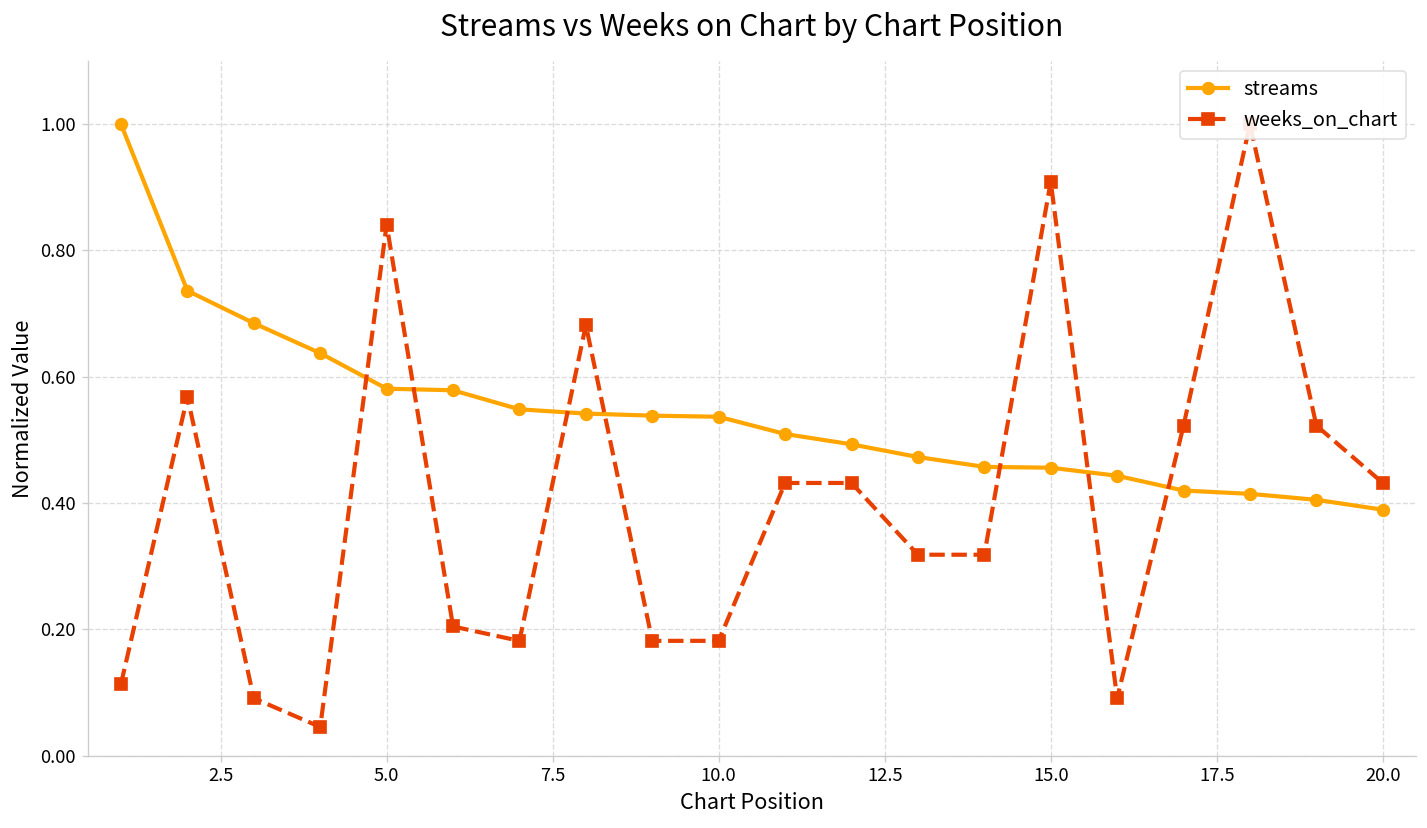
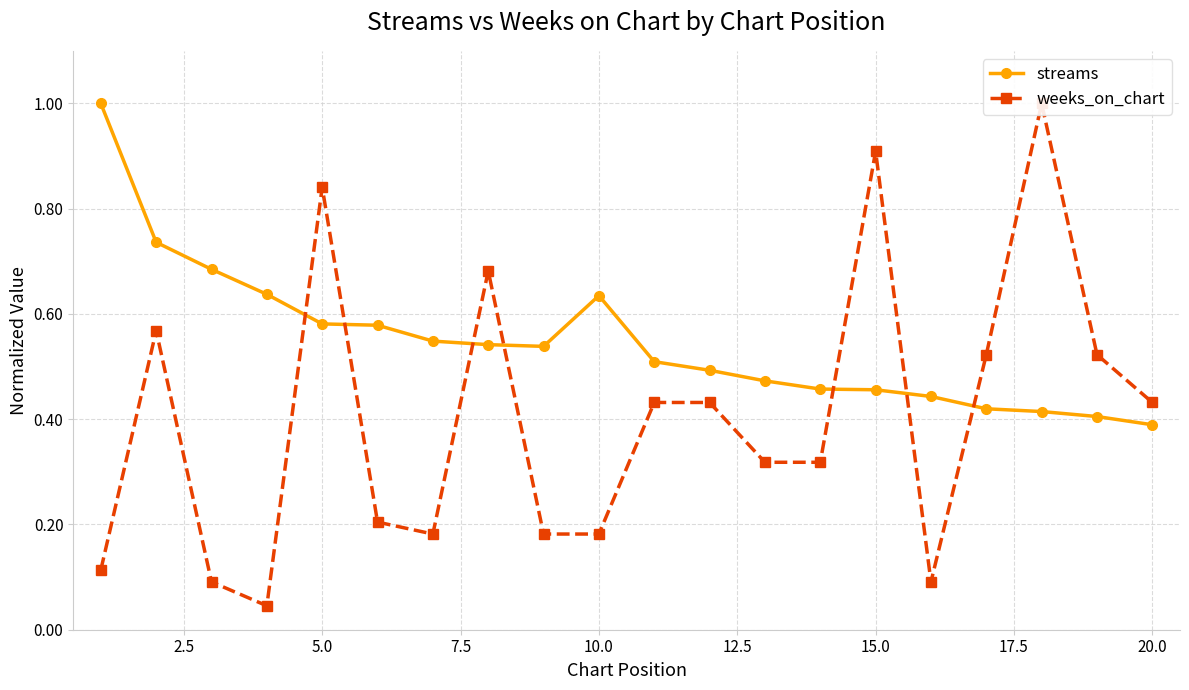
  {
    "streams": {
      "5.0": 0.58,
-     "10.0": 0.54,
+     "10.0": 0.63,
      "15.0": 0.46,
      "20.0": 0.39
    },
    "weeks_on_chart": {
      "5.0": 0.84,
      "10.0": 0.18,
      "15.0": 0.91,
      "20.0": 0.43
    }
  }
